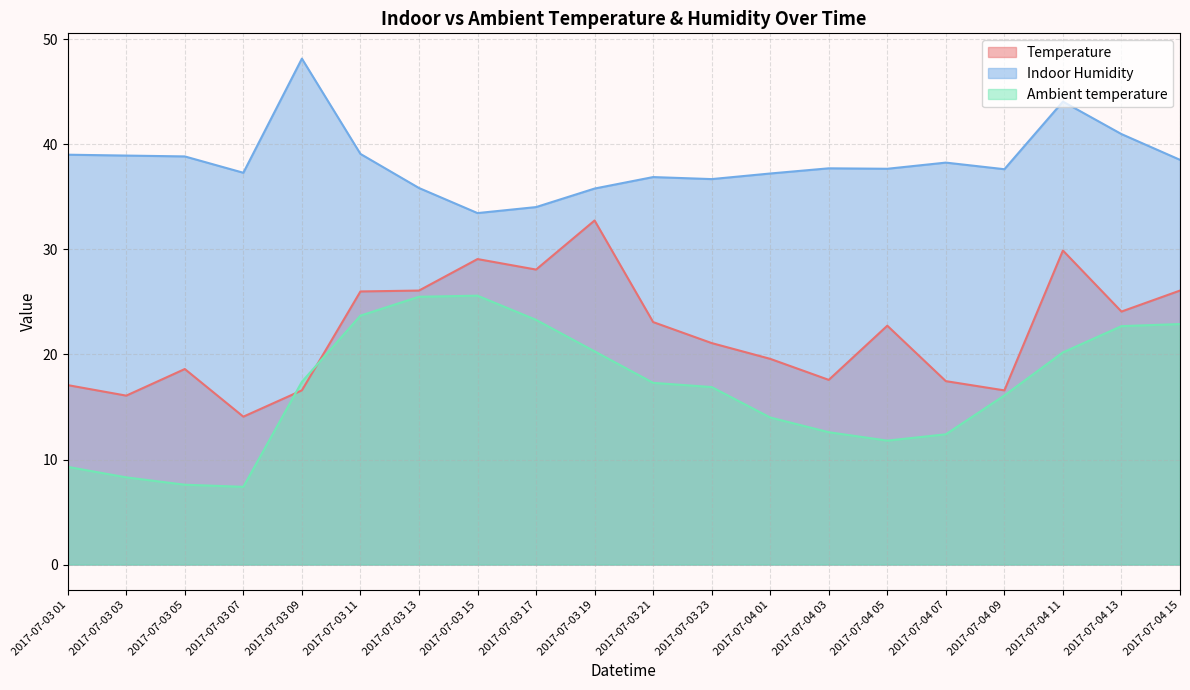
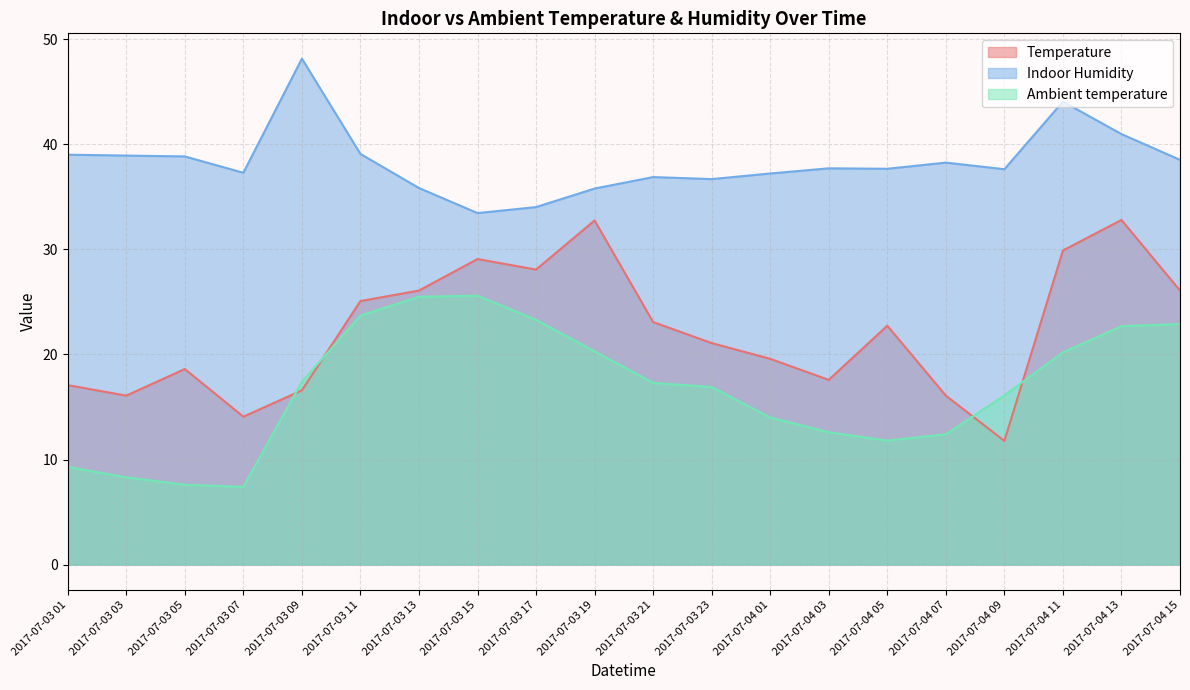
  {
    "Temperature": {
      "2017-07-03 01": 17.1,
      "2017-07-03 03": 16.1,
      "2017-07-03 05": 18.6,
      "2017-07-03 07": 14.1,
      "2017-07-03 09": 16.6,
-     "2017-07-03 11": 26.0,
+     "2017-07-03 11": 25.1,
      "2017-07-03 13": 26.1,
      "2017-07-03 15": 29.1,
      "2017-07-03 17": 28.1,
      "2017-07-03 19": 32.8,
      "2017-07-03 21": 23.1,
      "2017-07-03 23": 21.1,
      "2017-07-04 01": 19.6,
      "2017-07-04 03": 17.6,
      "2017-07-04 05": 22.7,
-     "2017-07-04 07": 17.5,
-     "2017-07-04 09": 16.6,
+     "2017-07-04 07": 16.1,
+     "2017-07-04 09": 11.8,
      "2017-07-04 11": 29.9,
-     "2017-07-04 13": 24.1,
+     "2017-07-04 13": 32.8,
      "2017-07-04 15": 26.1
    }
  }
